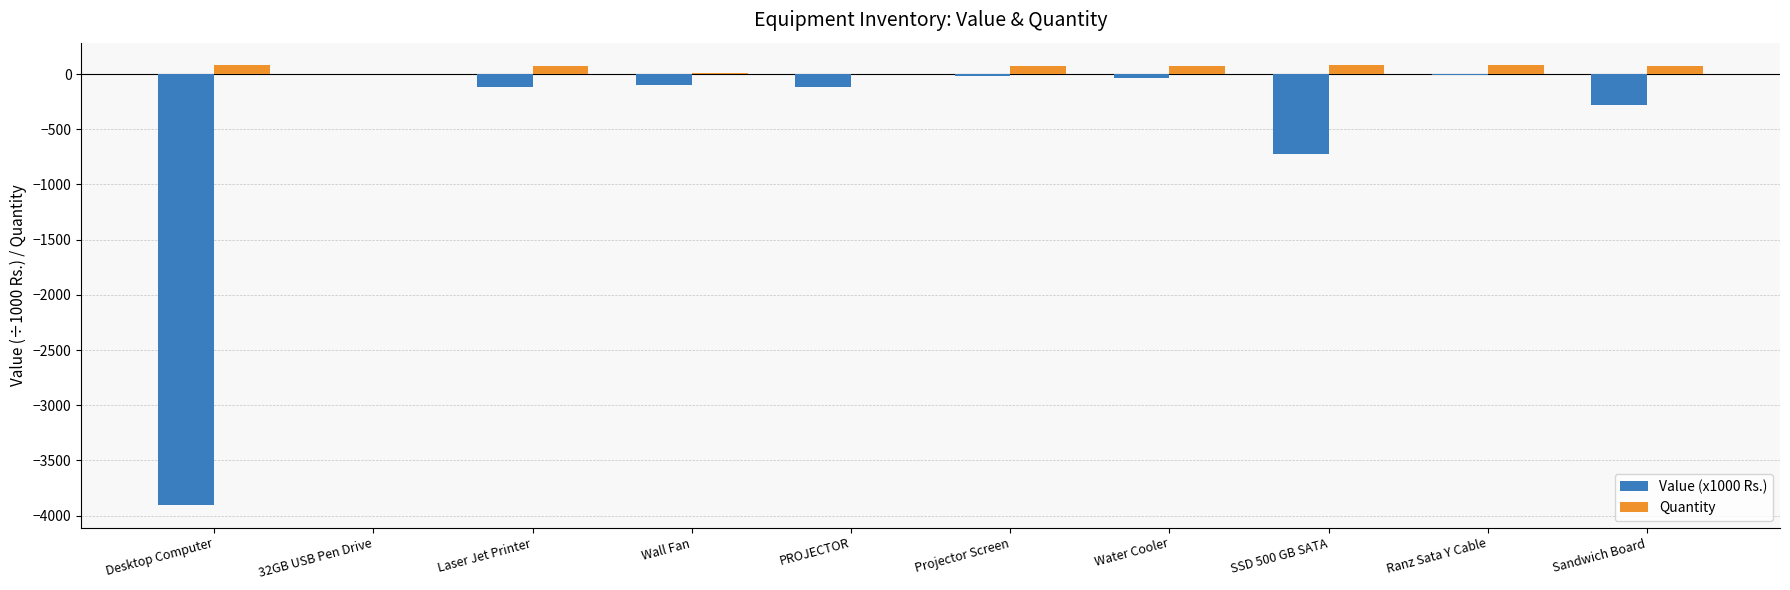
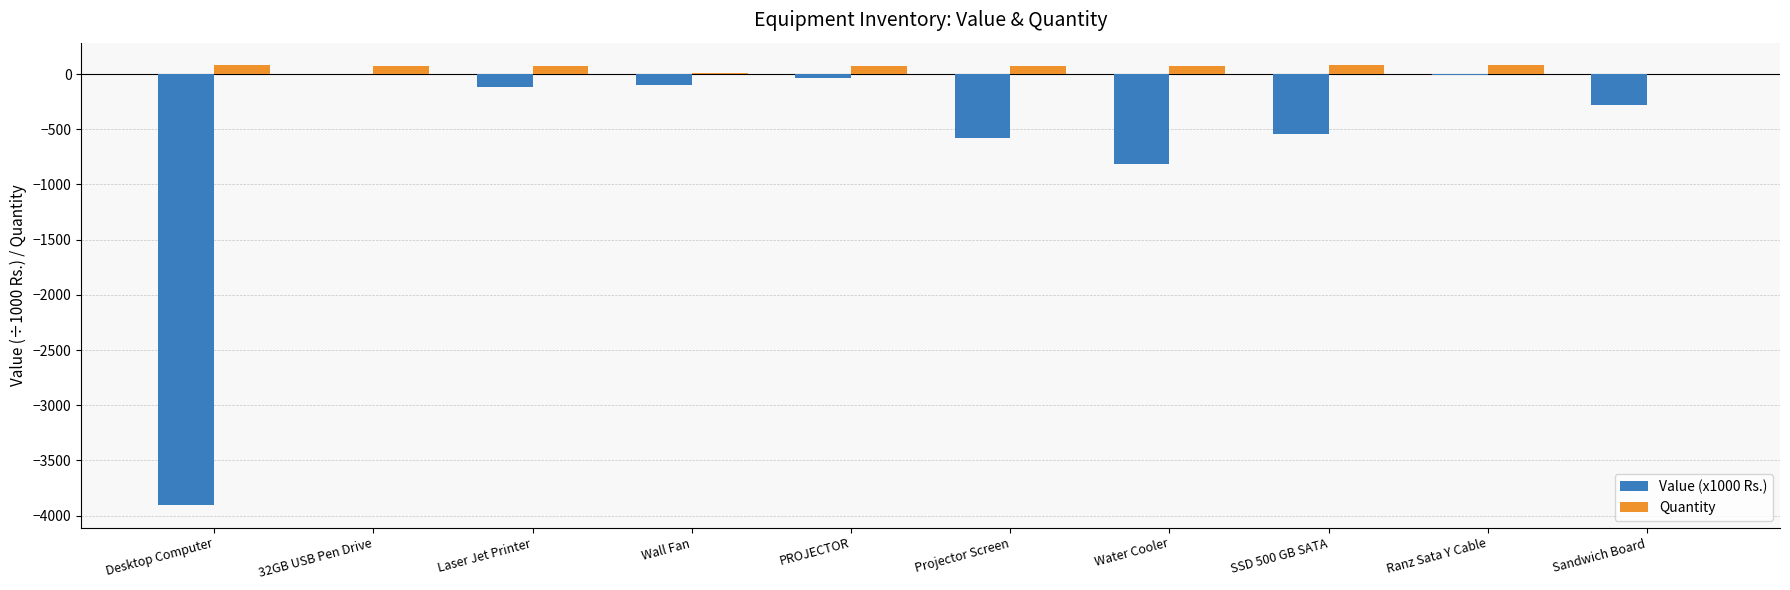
  {
    "Value (x1000 Rs.)": {
      "Desktop Computer": -3910,
      "Laser Jet Printer": -110,
      "Wall Fan": -90,
-     "PROJECTOR": -110,
-     "Projector Screen": -20,
-     "Water Cooler": -30,
-     "SSD 500 GB SATA": -730,
+     "PROJECTOR": -40,
+     "Projector Screen": -580,
+     "Water Cooler": -820,
+     "SSD 500 GB SATA": -550,
      "Sandwich Board": -280
    },
    "Quantity": {
      "Desktop Computer": 80,
-     "32GB USB Pen Drive": 0,
+     "32GB USB Pen Drive": 70,
      "Laser Jet Printer": 70,
-     "PROJECTOR": 0,
+     "PROJECTOR": 80,
      "Projector Screen": 70,
      "Water Cooler": 80,
      "SSD 500 GB SATA": 80,
      "Ranz Sata Y Cable": 90,
-     "Sandwich Board": 80
+     "Sandwich Board": 0
    }
  }
